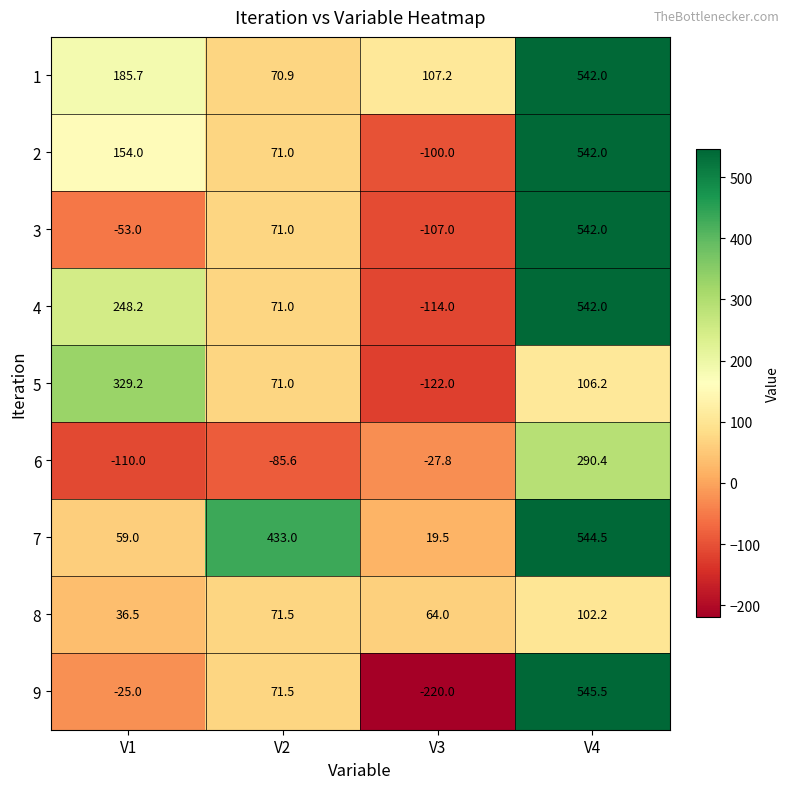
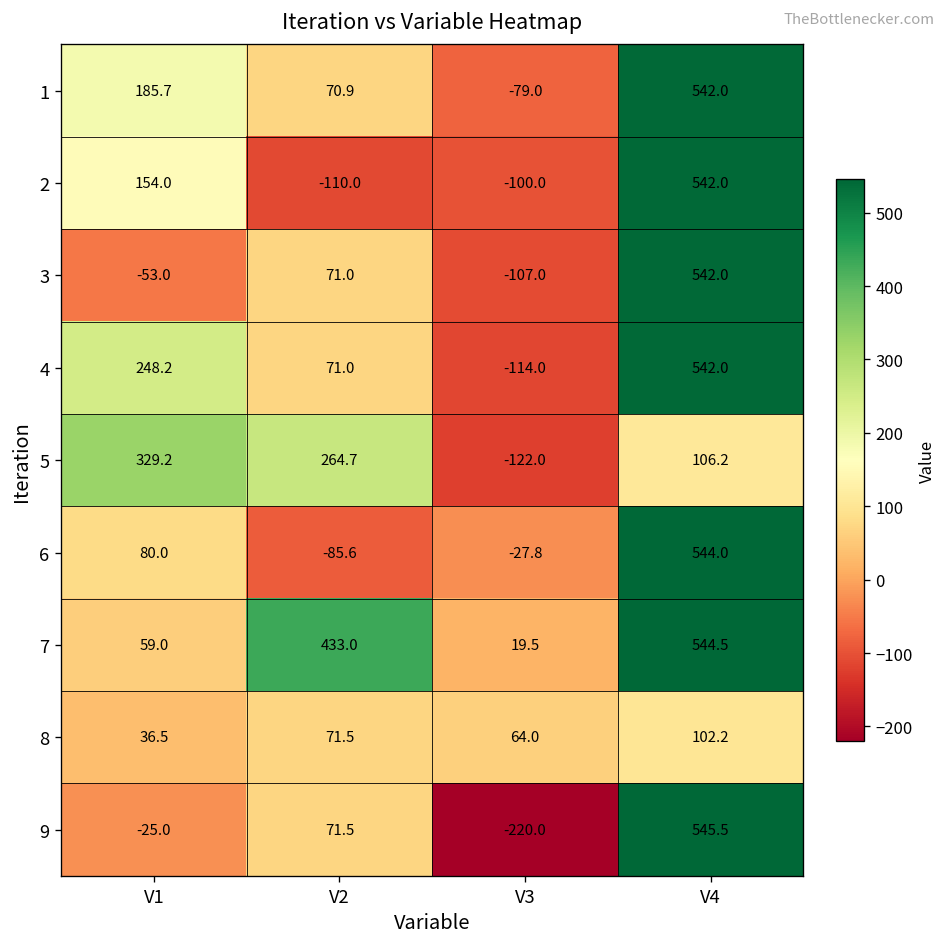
  {
    "1": {
-     "V3": 107.2
+     "V3": -79.0
    },
    "2": {
-     "V2": 71.0
+     "V2": -110.0
    },
    "5": {
-     "V2": 71.0
+     "V2": 264.7
    },
    "6": {
-     "V1": -110.0,
-     "V4": 290.4
+     "V1": 80.0,
+     "V4": 544.0
    }
  }
